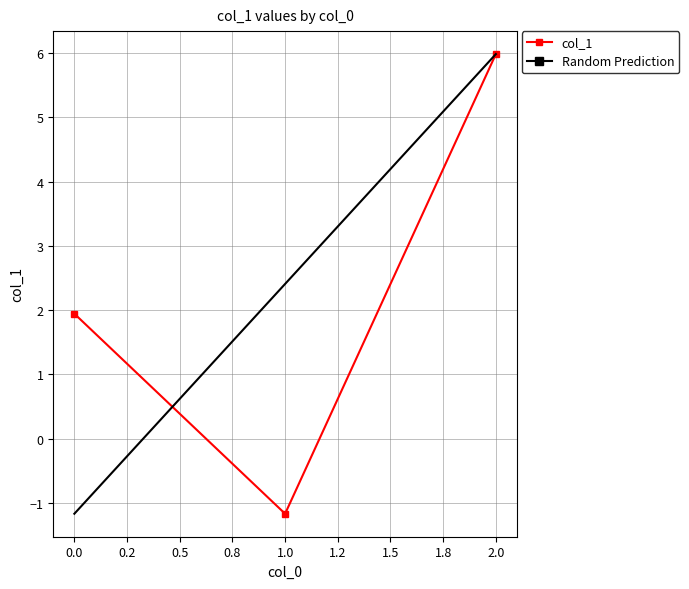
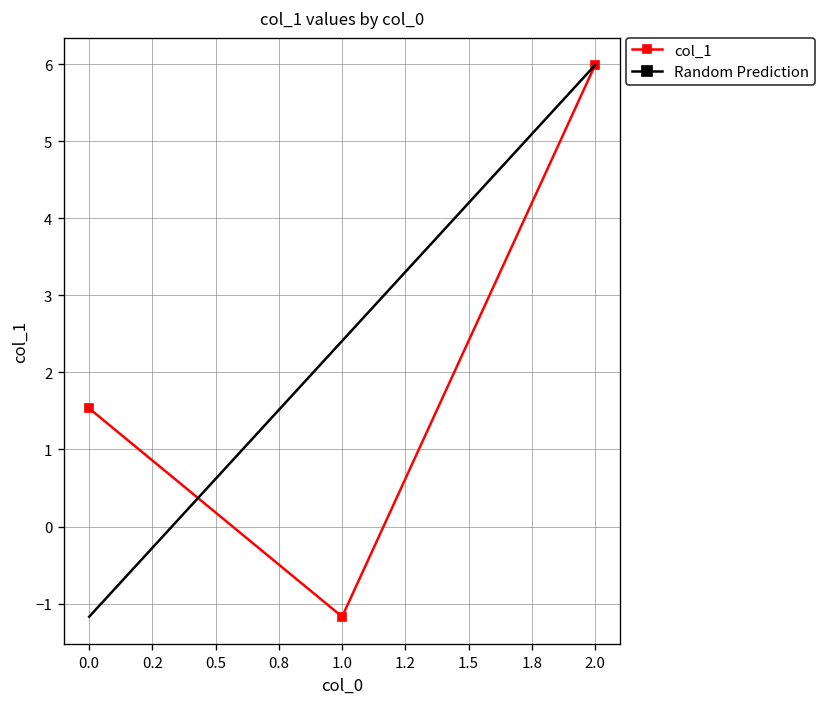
  {
    "col_1": {
-     "0.0": 1.9,
+     "0.0": 1.5,
      "1.0": -1.2
    },
    "Random Prediction": {
      "0.0": -1.2
    }
  }
